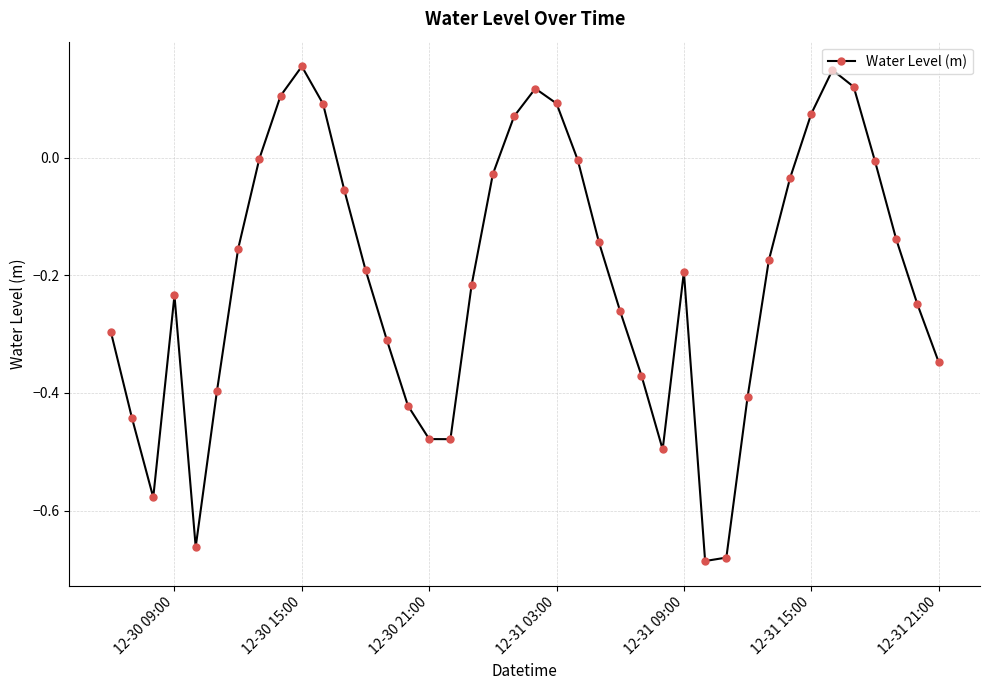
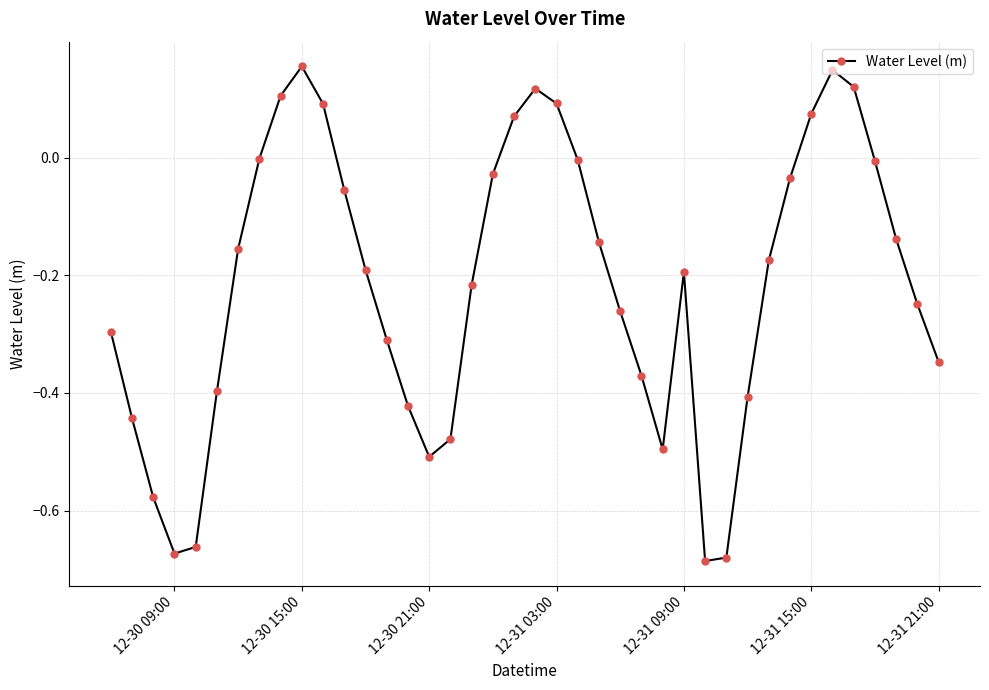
  {
-   "12-30 09:00": -0.23,
+   "12-30 09:00": -0.67,
    "12-30 15:00": 0.15,
-   "12-30 21:00": -0.48,
+   "12-30 21:00": -0.51,
    "12-31 03:00": 0.09,
    "12-31 09:00": -0.19,
    "12-31 15:00": 0.07,
    "12-31 21:00": -0.35
  }
